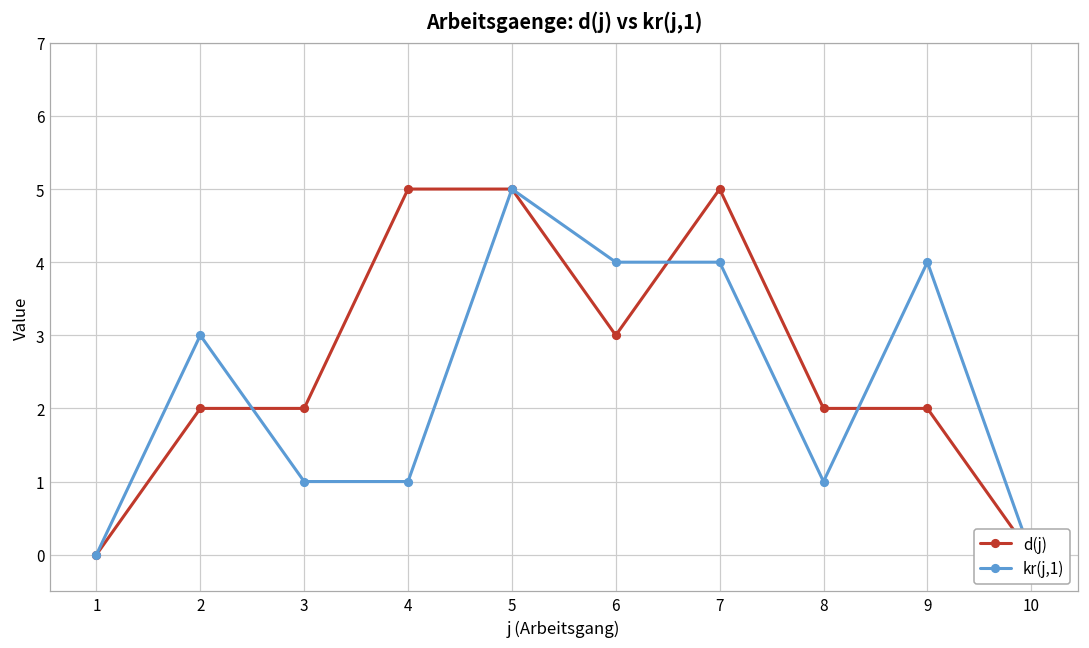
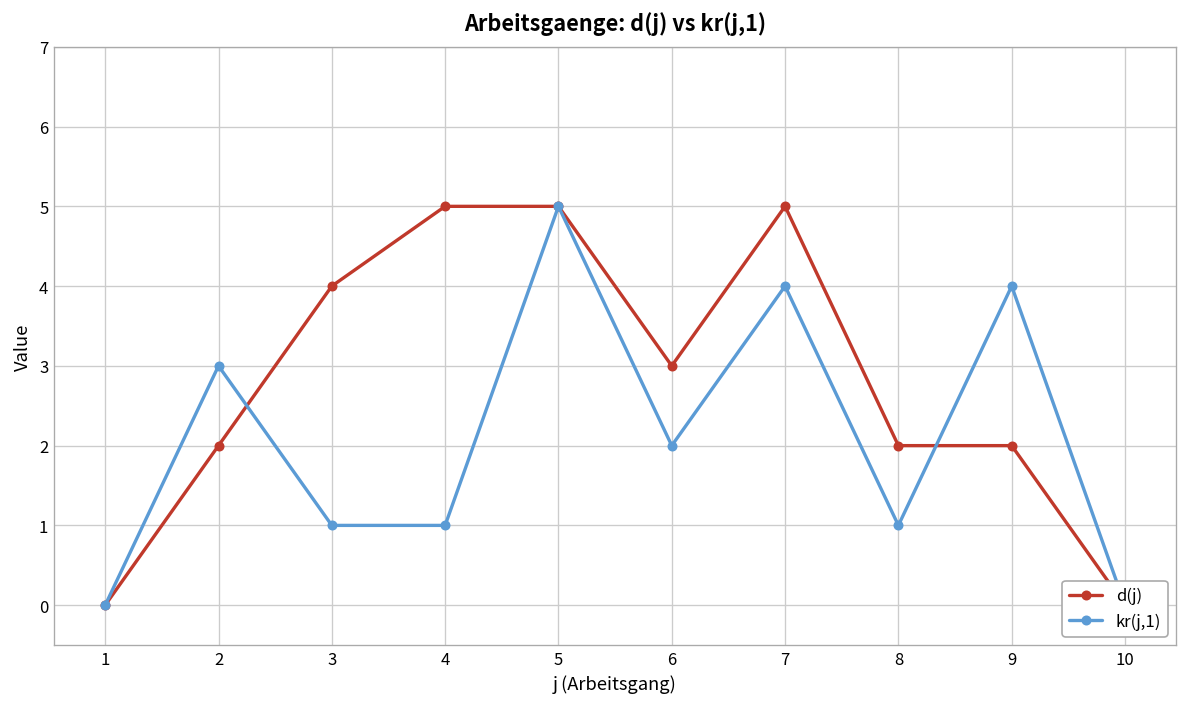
  {
    "d(j)": {
      "2": 2,
-     "3": 2,
+     "3": 4,
      "4": 5,
      "6": 3,
      "7": 5,
      "8": 2,
      "9": 2
    },
    "kr(j,1)": {
      "2": 3,
      "3": 1,
      "4": 1,
-     "6": 4,
+     "6": 2,
      "7": 4,
      "8": 1,
      "9": 4
    }
  }
